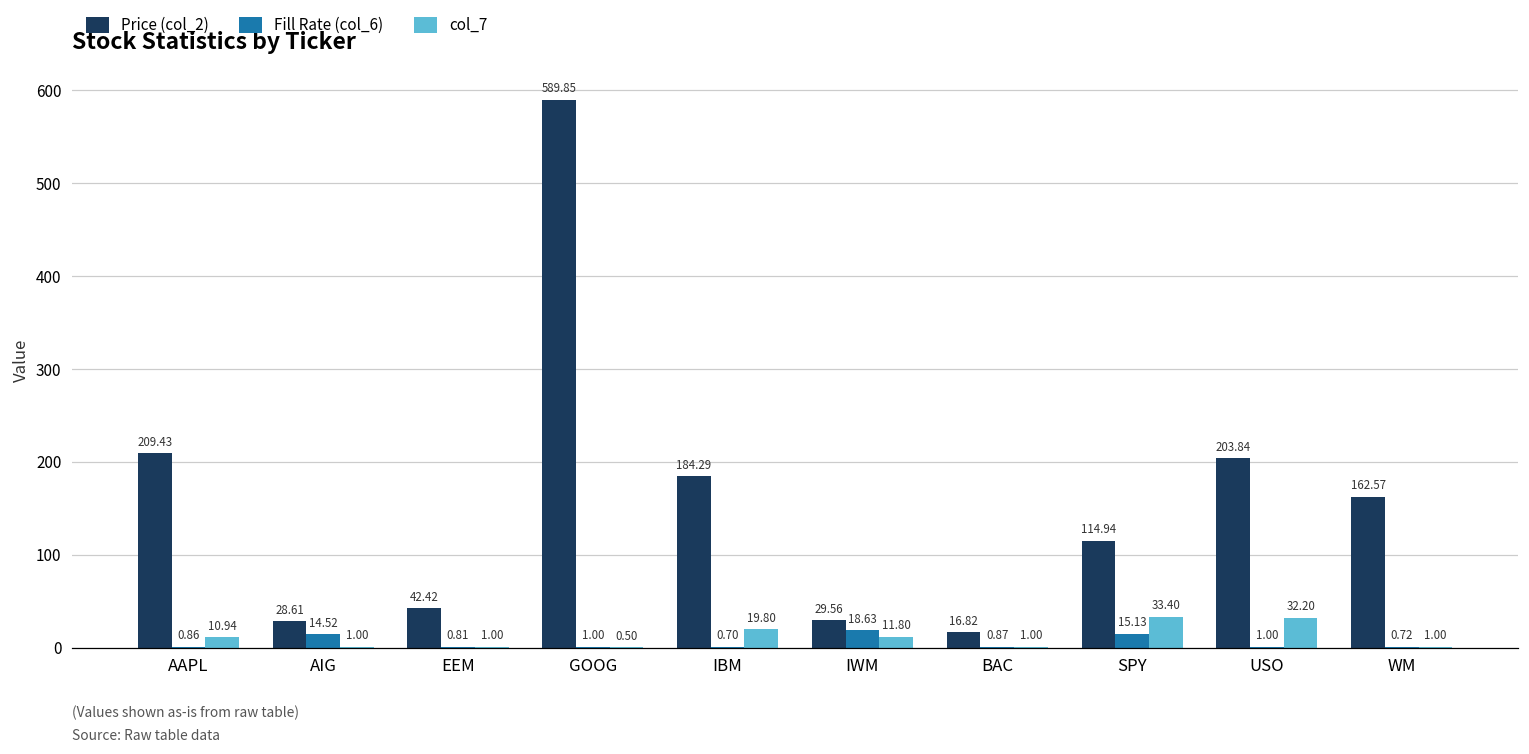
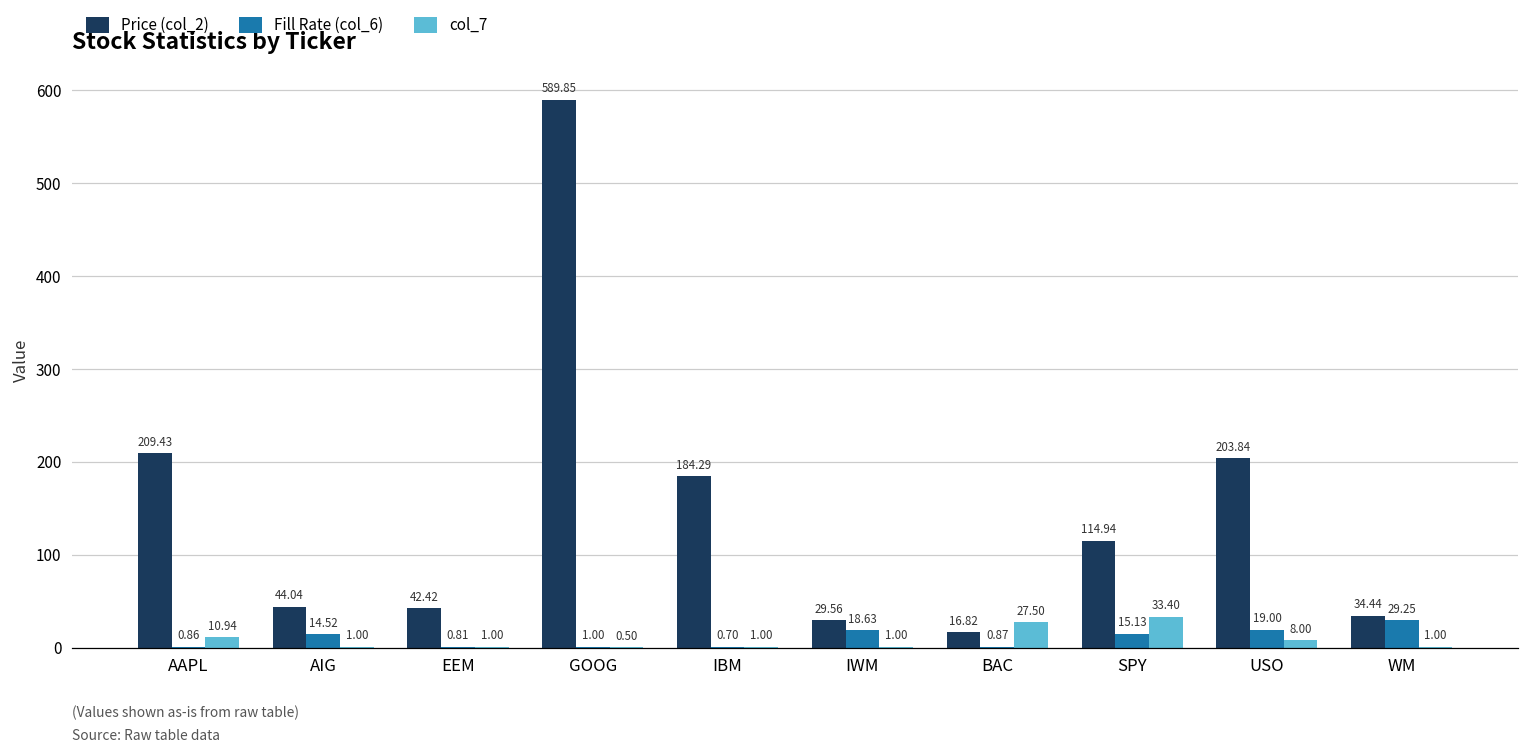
  {
    "Price (col_2)": {
      "AAPL": 209.43,
-     "AIG": 28.61,
+     "AIG": 44.04,
      "EEM": 42.42,
      "GOOG": 589.85,
      "IBM": 184.29,
      "IWM": 29.56,
      "BAC": 16.82,
      "SPY": 114.94,
      "USO": 203.84,
-     "WM": 162.57
+     "WM": 34.44
    },
    "Fill Rate (col_6)": {
      "AAPL": 0.86,
      "AIG": 14.52,
      "EEM": 0.81,
      "GOOG": 1.00,
      "IBM": 0.70,
      "IWM": 18.63,
      "BAC": 0.87,
      "SPY": 15.13,
-     "USO": 1.00,
-     "WM": 0.72
+     "USO": 19.00,
+     "WM": 29.25
    },
    "col_7": {
      "AAPL": 10.94,
      "AIG": 1.00,
      "EEM": 1.00,
      "GOOG": 0.50,
-     "IBM": 19.80,
-     "IWM": 11.80,
-     "BAC": 1.00,
+     "IBM": 1.00,
+     "IWM": 1.00,
+     "BAC": 27.50,
      "SPY": 33.40,
-     "USO": 32.20,
+     "USO": 8.00,
      "WM": 1.00
    }
  }
